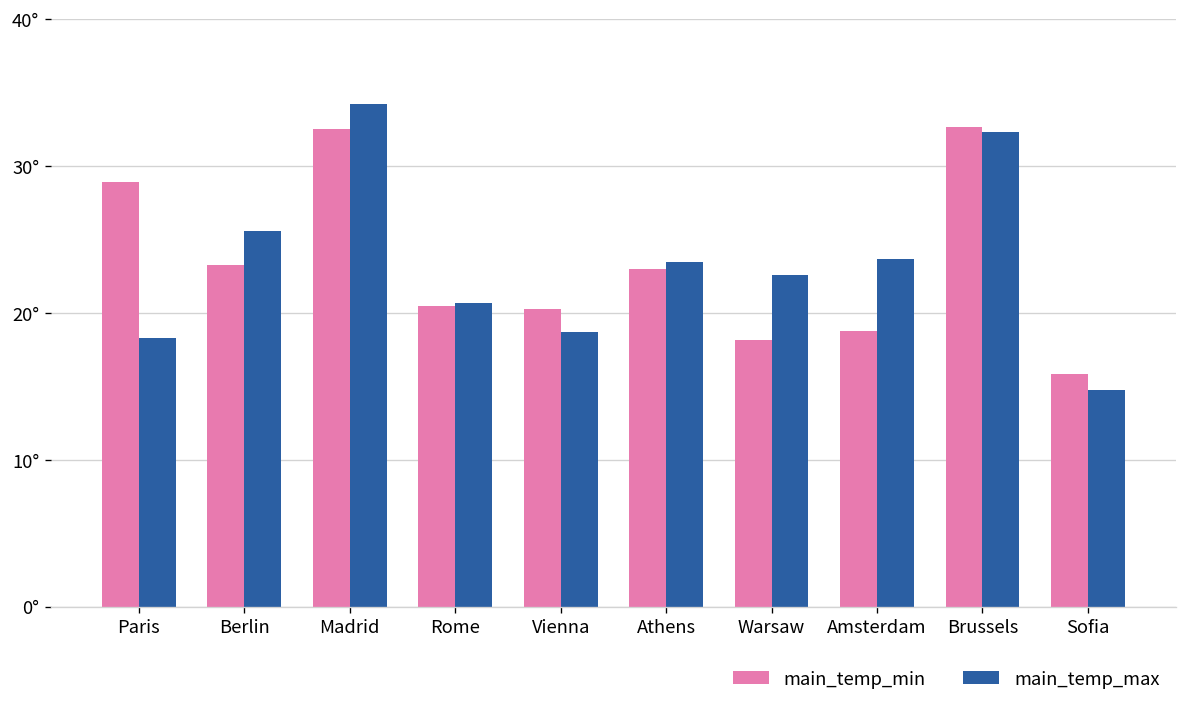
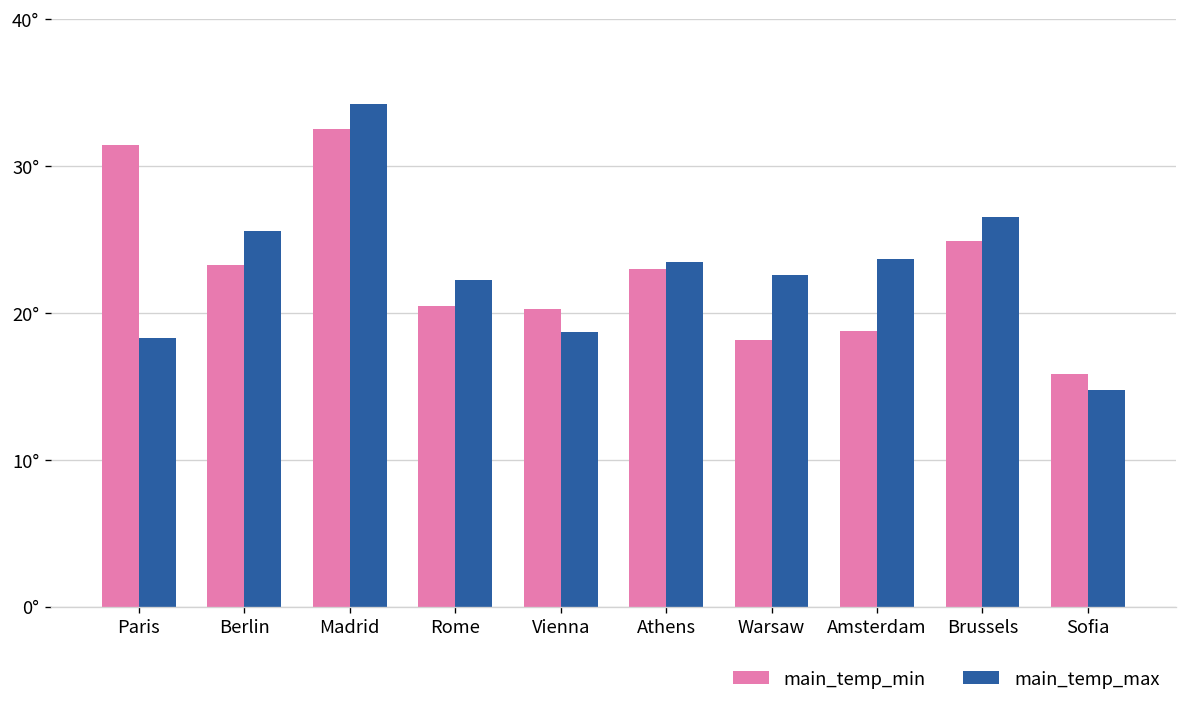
  {
    "main_temp_min": {
-     "Paris": "28.9°",
+     "Paris": "31.5°",
      "Berlin": "23.3°",
      "Madrid": "32.5°",
      "Rome": "20.5°",
      "Vienna": "20.3°",
      "Athens": "23.0°",
      "Warsaw": "18.1°",
      "Amsterdam": "18.8°",
-     "Brussels": "32.7°",
+     "Brussels": "24.9°",
      "Sofia": "15.8°"
    },
    "main_temp_max": {
      "Paris": "18.3°",
      "Berlin": "25.6°",
      "Madrid": "34.3°",
-     "Rome": "20.7°",
+     "Rome": "22.2°",
      "Vienna": "18.7°",
      "Athens": "23.5°",
      "Warsaw": "22.6°",
      "Amsterdam": "23.7°",
-     "Brussels": "32.4°",
+     "Brussels": "26.6°",
      "Sofia": "14.8°"
    }
  }
